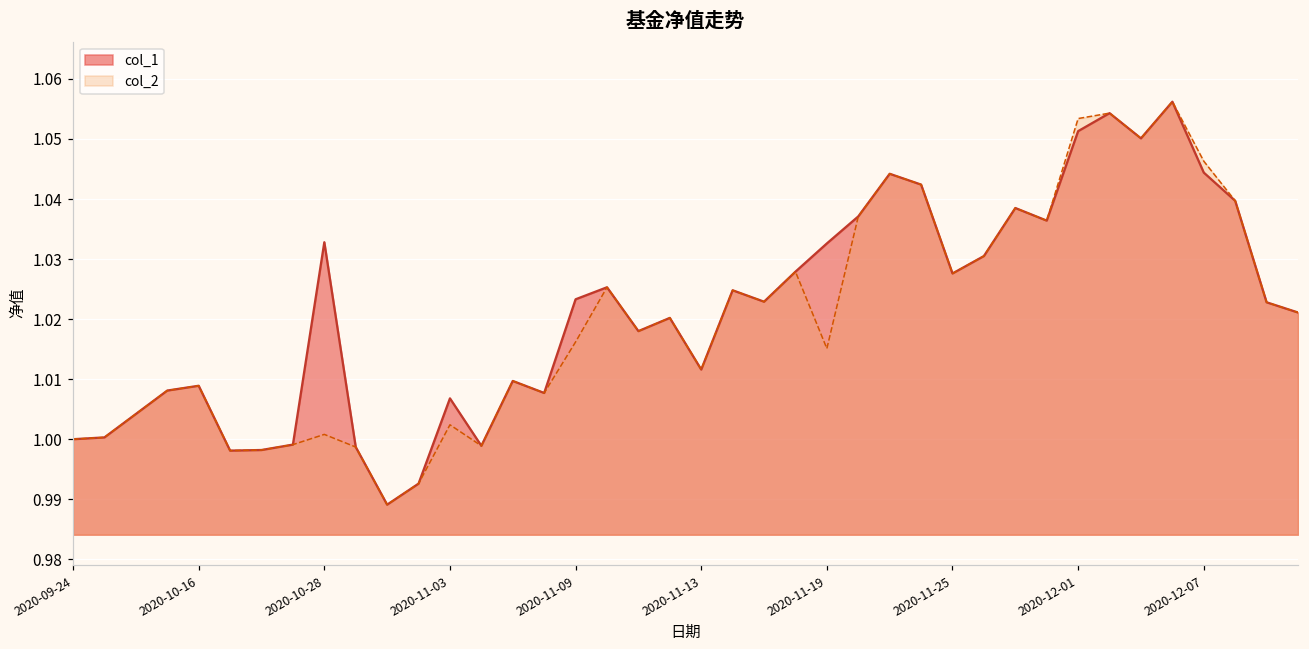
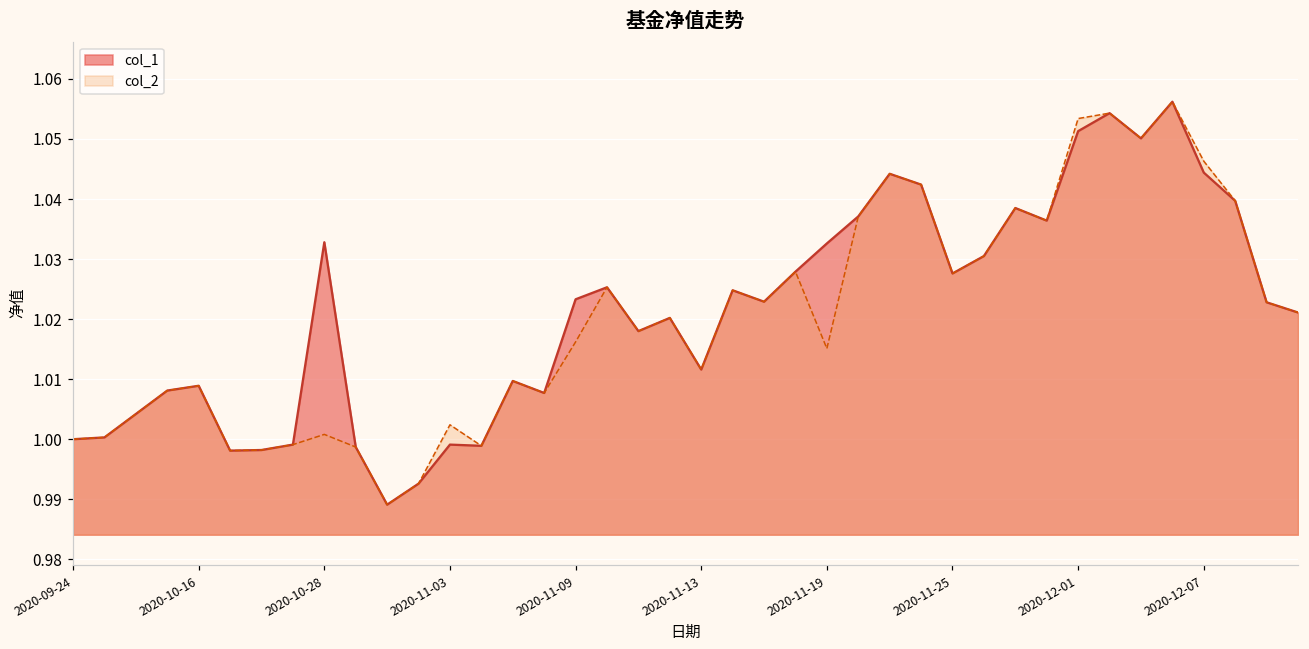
  {
    "col_1": {
      "2020-10-28": 1.033,
-     "2020-11-03": 1.007,
+     "2020-11-03": 0.999,
      "2020-11-09": 1.023,
      "2020-11-19": 1.033,
      "2020-12-01": 1.051,
      "2020-12-07": 1.044
    },
    "col_2": {
      "2020-10-28": 1.001,
      "2020-11-03": 1.002,
      "2020-11-09": 1.016,
      "2020-11-19": 1.015,
      "2020-12-01": 1.053,
      "2020-12-07": 1.046
    }
  }
